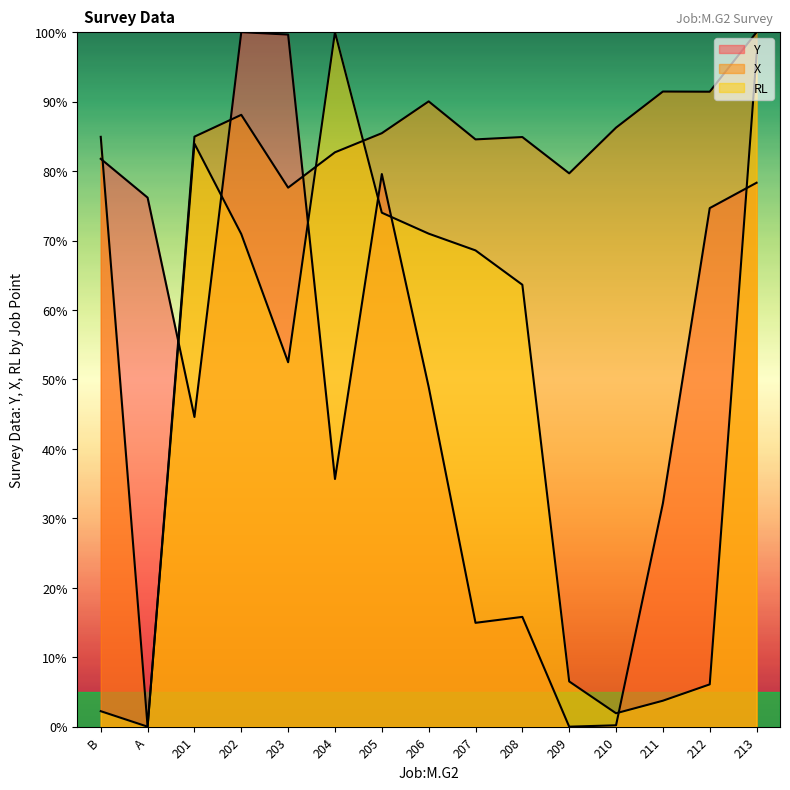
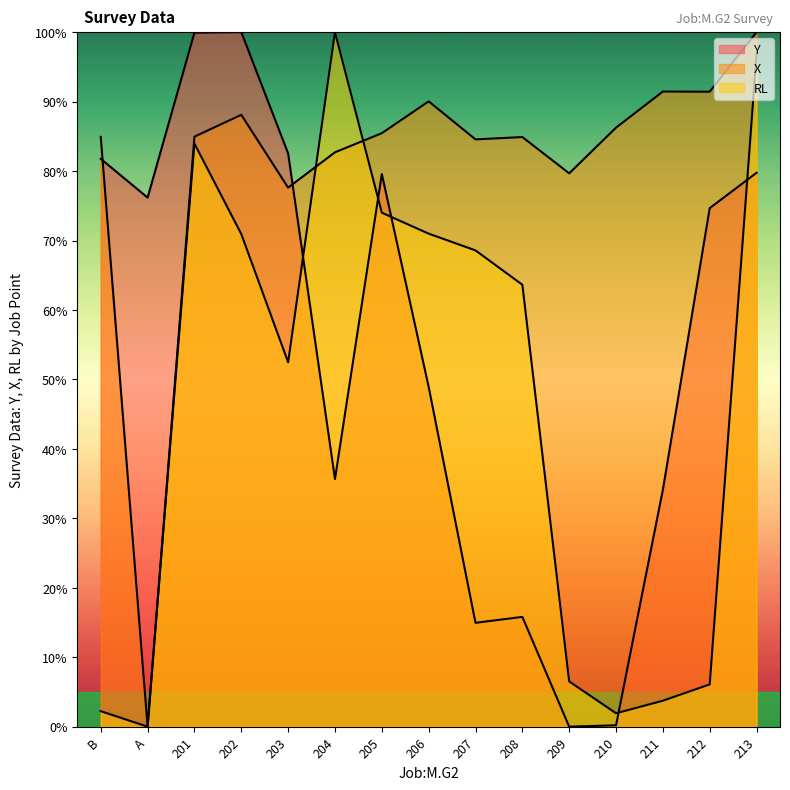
  {
    "Y": {
      "B": "82%",
      "A": "76%",
-     "201": "45%",
+     "201": "100%",
      "202": "100%",
-     "203": "100%",
+     "203": "83%",
      "204": "36%",
      "205": "80%",
      "206": "49%",
      "207": "15%",
      "208": "16%",
-     "211": "32%",
+     "211": "34%",
      "212": "75%",
-     "213": "78%"
+     "213": "80%"
    }
  }
